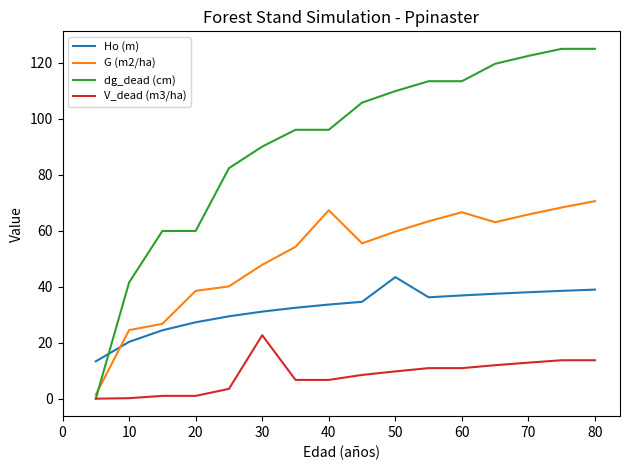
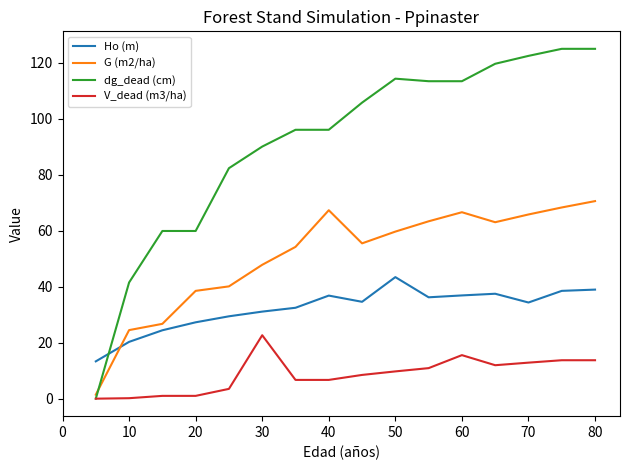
  {
    "Ho (m)": {
      "10": 20,
      "20": 27,
      "30": 31,
-     "40": 34,
+     "40": 37,
      "50": 43,
      "60": 37,
-     "70": 38,
+     "70": 34,
      "80": 39
    },
    "G (m2/ha)": {
      "10": 24,
      "20": 39,
      "30": 48,
      "40": 67,
      "50": 60,
      "60": 67,
      "70": 66,
      "80": 71
    },
    "dg_dead (cm)": {
      "10": 42,
      "20": 60,
      "30": 90,
      "40": 96,
-     "50": 110,
+     "50": 114,
      "60": 113,
      "70": 122,
      "80": 125
    },
    "V_dead (m3/ha)": {
      "10": 0,
      "20": 1,
      "30": 23,
      "40": 7,
      "50": 10,
-     "60": 11,
+     "60": 16,
      "70": 13,
      "80": 14
    }
  }
